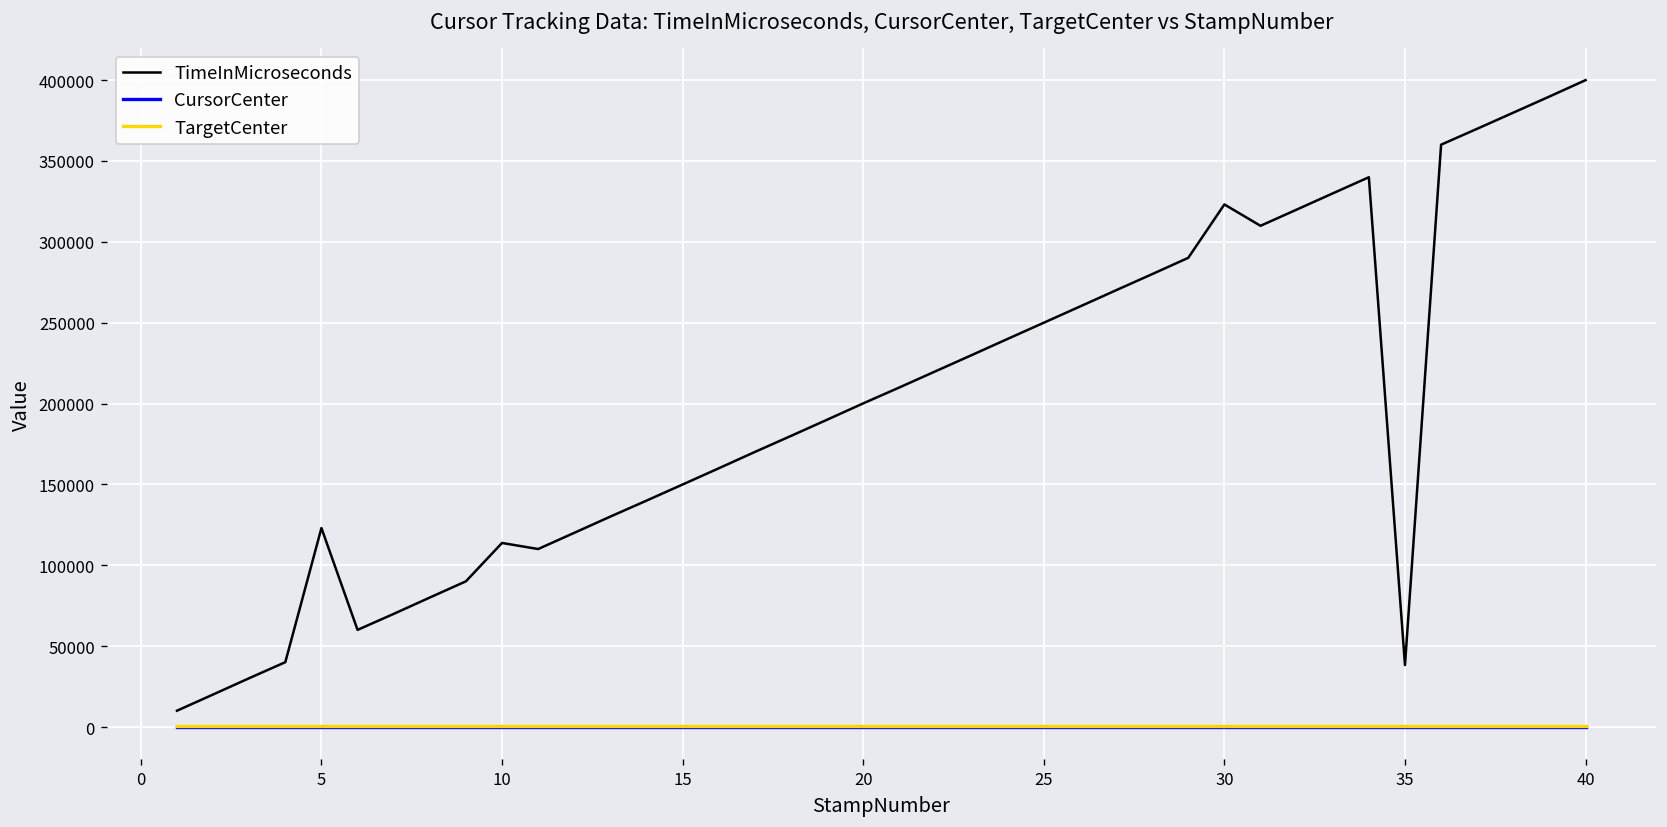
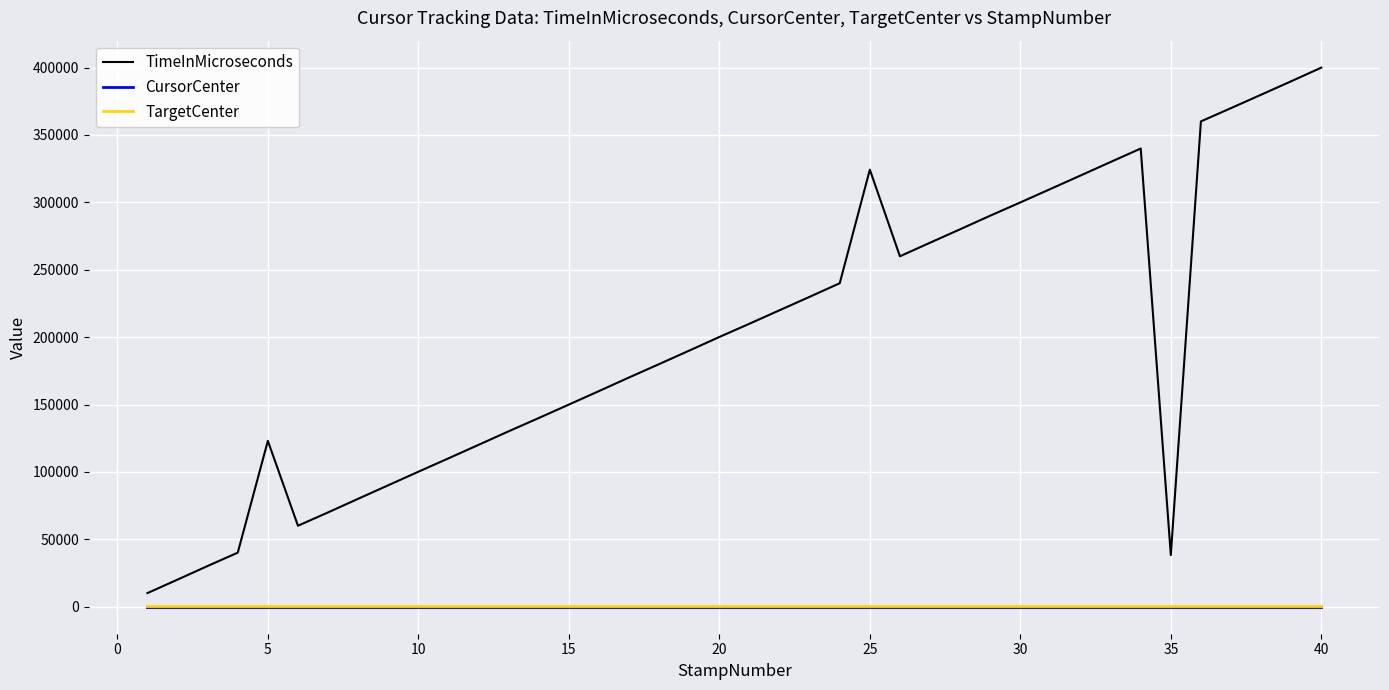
  {
    "TimeInMicroseconds": {
      "5": 123000,
-     "10": 114000,
+     "10": 100000,
      "15": 150000,
      "20": 200000,
-     "25": 250000,
-     "30": 323000,
+     "25": 324000,
+     "30": 300000,
      "35": 38000,
      "40": 400000
    }
  }
